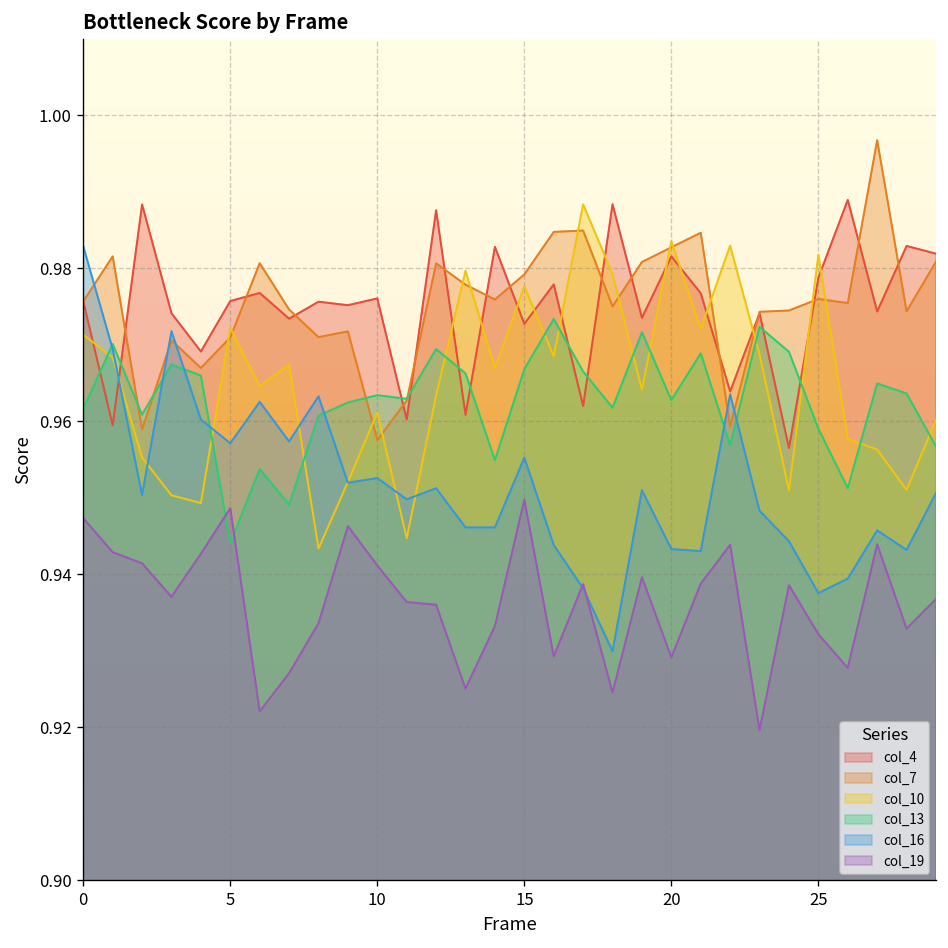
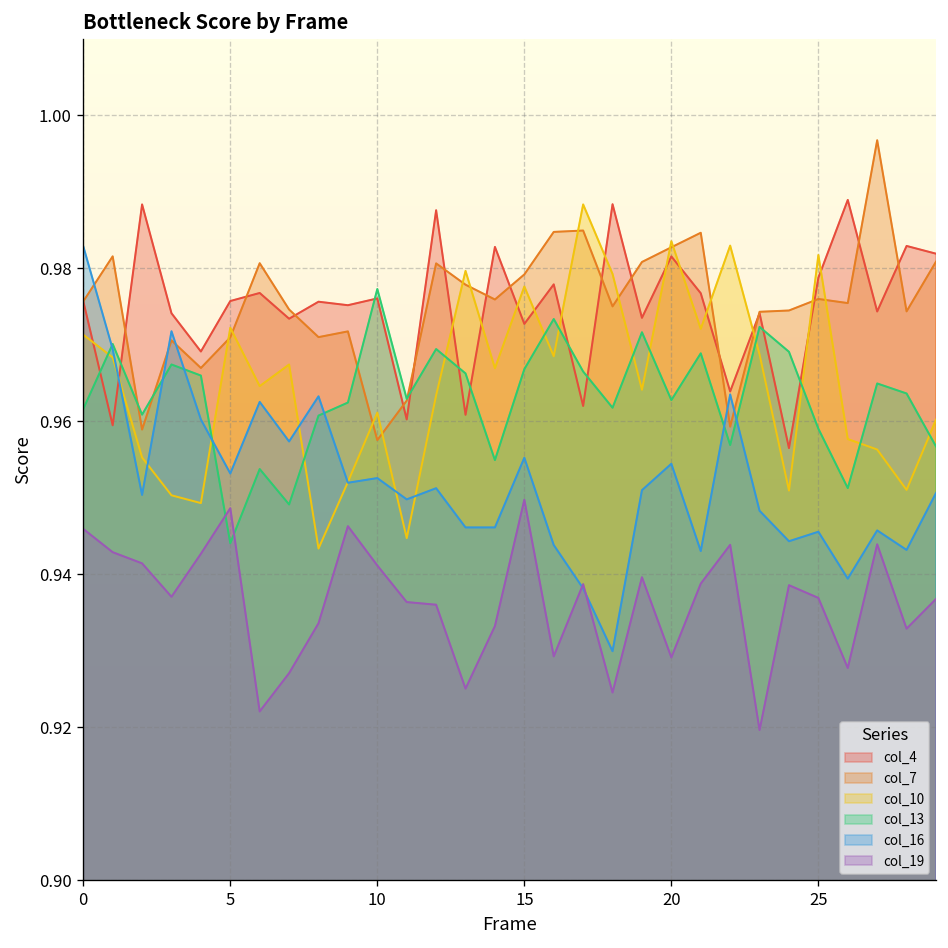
  {
    "col_13": {
      "0": 0.962,
      "5": 0.944,
-     "10": 0.963,
+     "10": 0.977,
      "15": 0.967,
      "20": 0.963,
      "25": 0.959
    },
    "col_16": {
      "0": 0.983,
-     "5": 0.957,
+     "5": 0.953,
      "10": 0.953,
      "15": 0.955,
-     "20": 0.943,
-     "25": 0.938
+     "20": 0.954,
+     "25": 0.946
    },
    "col_19": {
-     "0": 0.947,
+     "0": 0.946,
      "5": 0.949,
      "10": 0.941,
      "15": 0.950,
      "20": 0.929,
-     "25": 0.932
+     "25": 0.937
    }
  }
